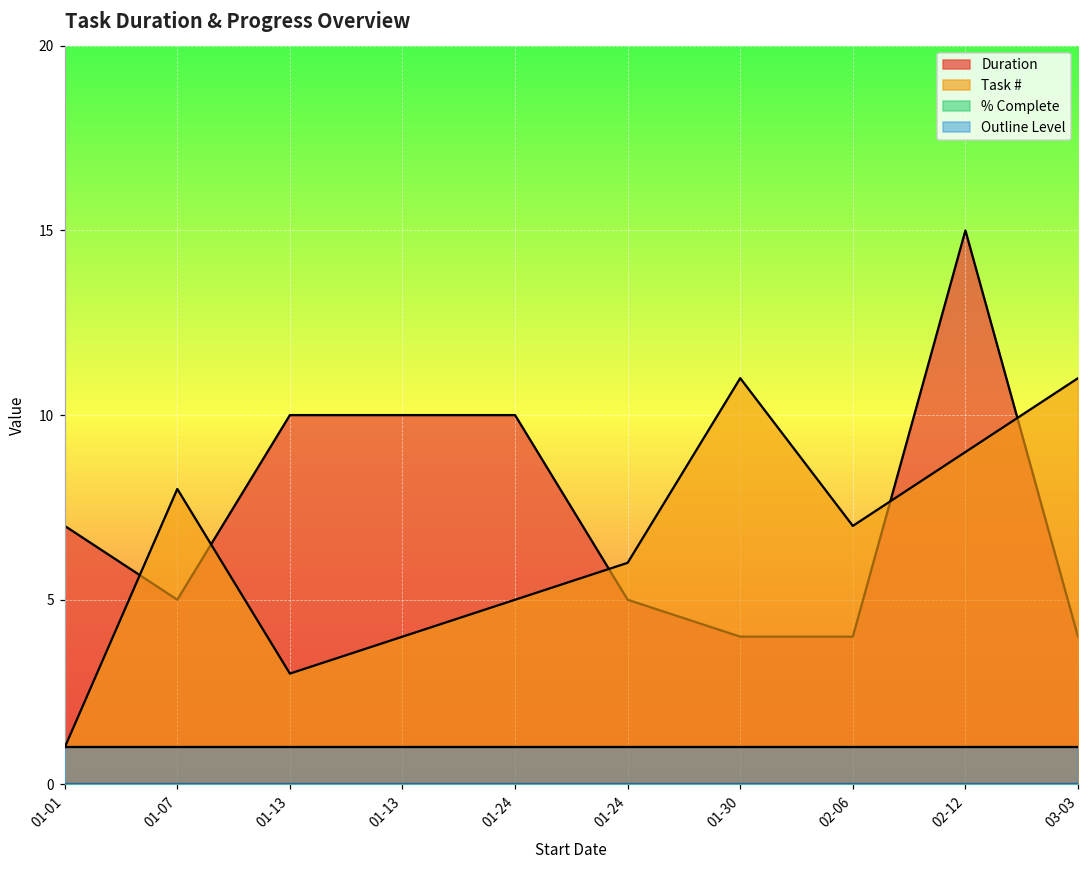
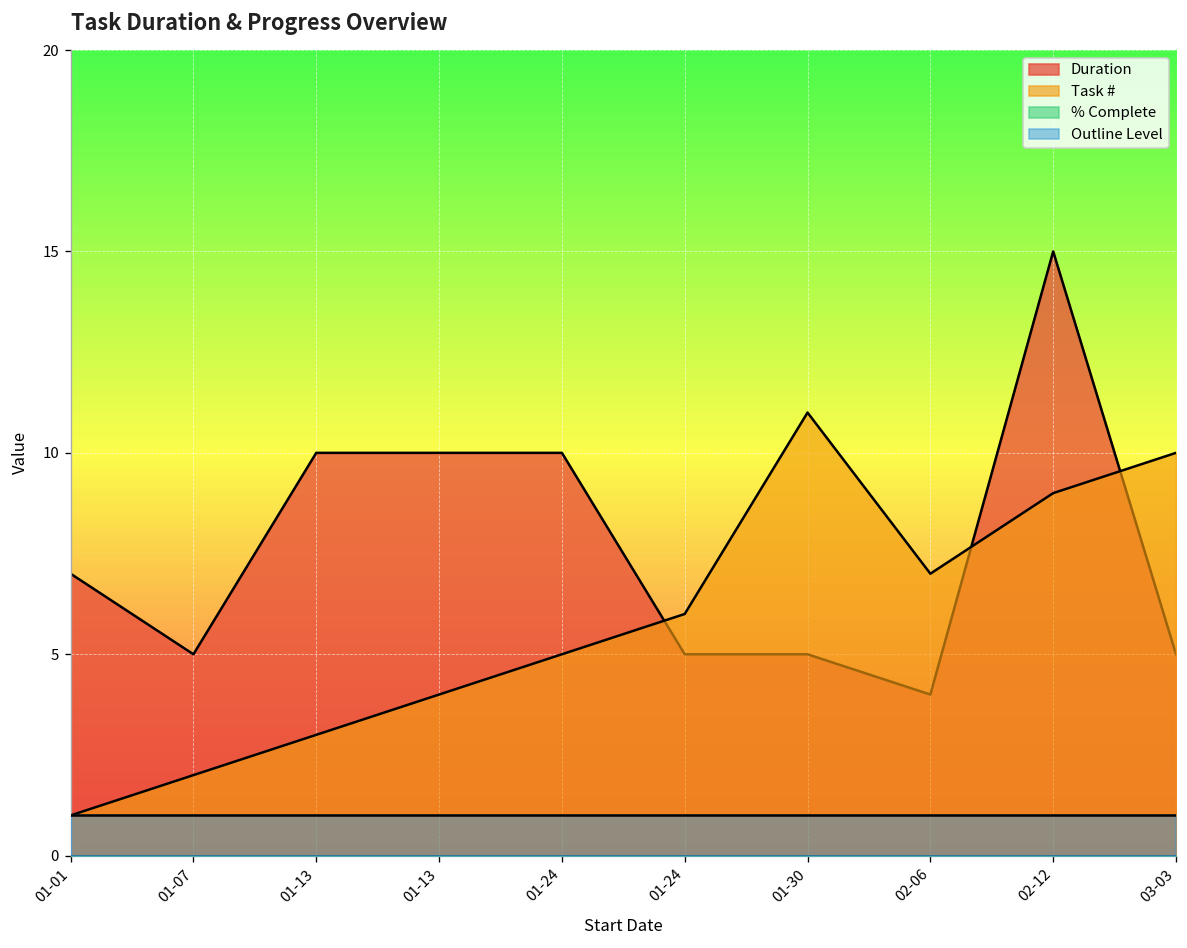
  {
    "Duration": {
      "01-01": 7,
      "01-07": 5,
-     "01-30": 4,
+     "01-30": 5,
      "02-06": 4,
      "02-12": 15,
-     "03-03": 4
+     "03-03": 5
    },
    "Task #": {
-     "01-07": 8,
+     "01-07": 2,
      "01-30": 11,
      "02-06": 7,
      "02-12": 9,
-     "03-03": 11
+     "03-03": 10
    },
    "% Complete": {
      "01-01": 0,
      "01-07": 0,
      "01-30": 0,
      "02-06": 0,
      "02-12": 0,
      "03-03": 0
    },
    "Outline Level": {
      "01-07": 1,
      "01-30": 1,
      "02-06": 1,
      "02-12": 1,
      "03-03": 1
    }
  }
